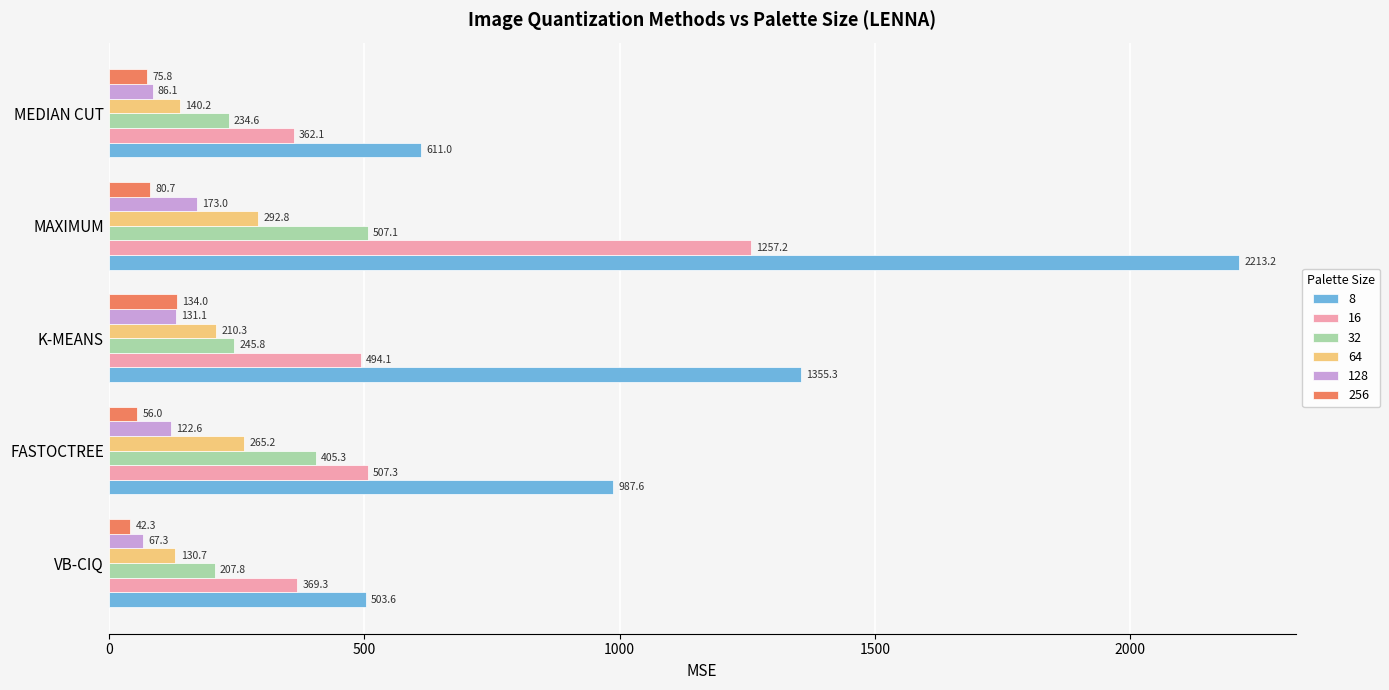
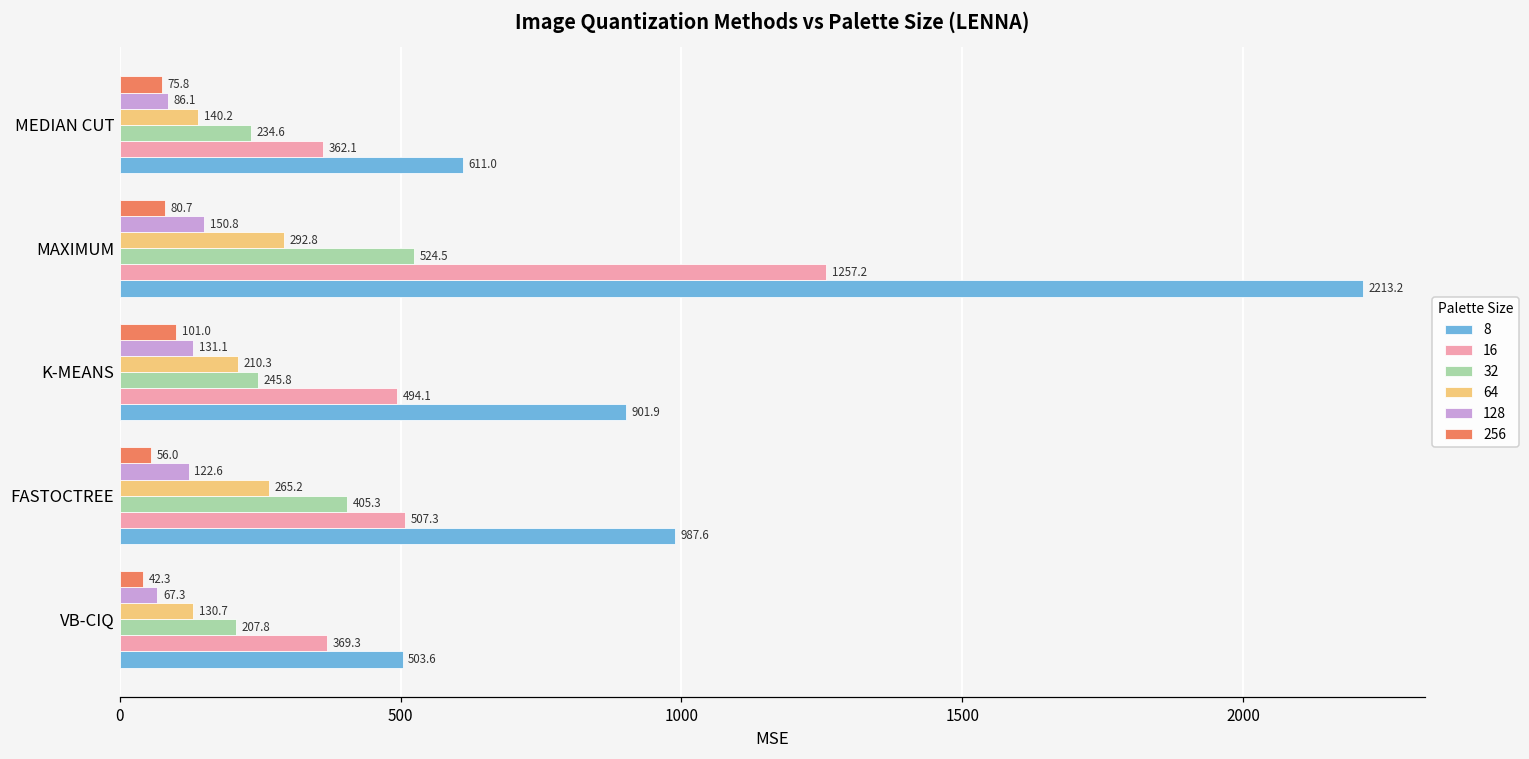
  {
    "8": {
      "MEDIAN CUT": 611.0,
      "MAXIMUM": 2213.2,
-     "K-MEANS": 1355.3,
+     "K-MEANS": 901.9,
      "FASTOCTREE": 987.6,
      "VB-CIQ": 503.6
    },
    "16": {
      "MEDIAN CUT": 362.1,
      "MAXIMUM": 1257.2,
      "K-MEANS": 494.1,
      "FASTOCTREE": 507.3,
      "VB-CIQ": 369.3
    },
    "32": {
      "MEDIAN CUT": 234.6,
-     "MAXIMUM": 507.1,
+     "MAXIMUM": 524.5,
      "K-MEANS": 245.8,
      "FASTOCTREE": 405.3,
      "VB-CIQ": 207.8
    },
    "64": {
      "MEDIAN CUT": 140.2,
      "MAXIMUM": 292.8,
      "K-MEANS": 210.3,
      "FASTOCTREE": 265.2,
      "VB-CIQ": 130.7
    },
    "128": {
      "MEDIAN CUT": 86.1,
-     "MAXIMUM": 173.0,
+     "MAXIMUM": 150.8,
      "K-MEANS": 131.1,
      "FASTOCTREE": 122.6,
      "VB-CIQ": 67.3
    },
    "256": {
      "MEDIAN CUT": 75.8,
      "MAXIMUM": 80.7,
-     "K-MEANS": 134.0,
+     "K-MEANS": 101.0,
      "FASTOCTREE": 56.0,
      "VB-CIQ": 42.3
    }
  }
